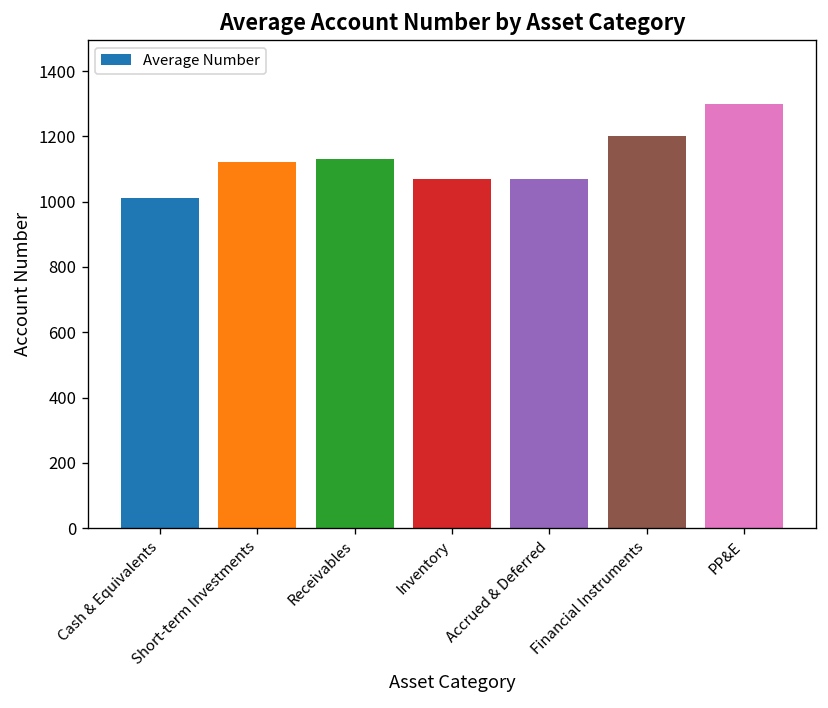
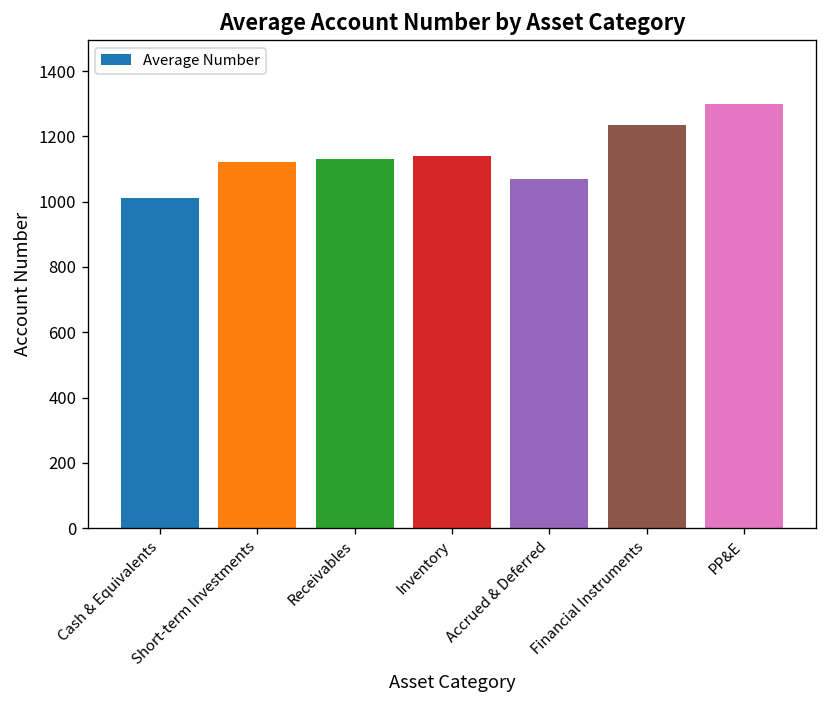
  {
    "Cash & Equivalents": 1010,
    "Short-term Investments": 1120,
    "Receivables": 1130,
-   "Inventory": 1070,
+   "Inventory": 1140,
    "Accrued & Deferred": 1070,
-   "Financial Instruments": 1200,
+   "Financial Instruments": 1240,
    "PP&E": 1300
  }
